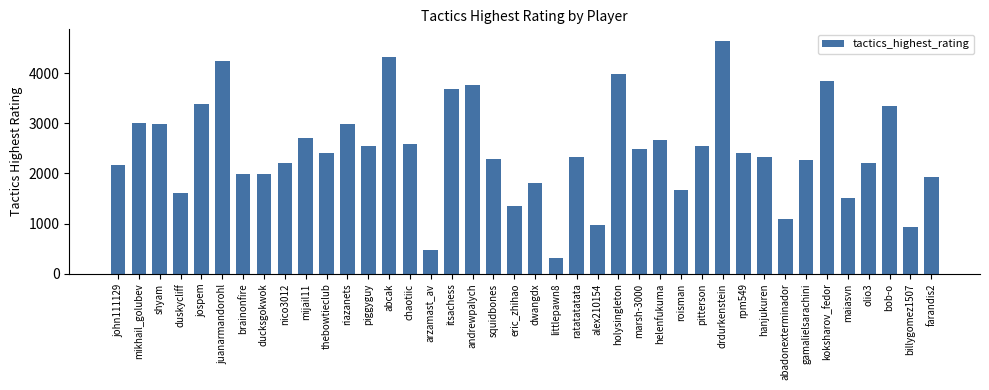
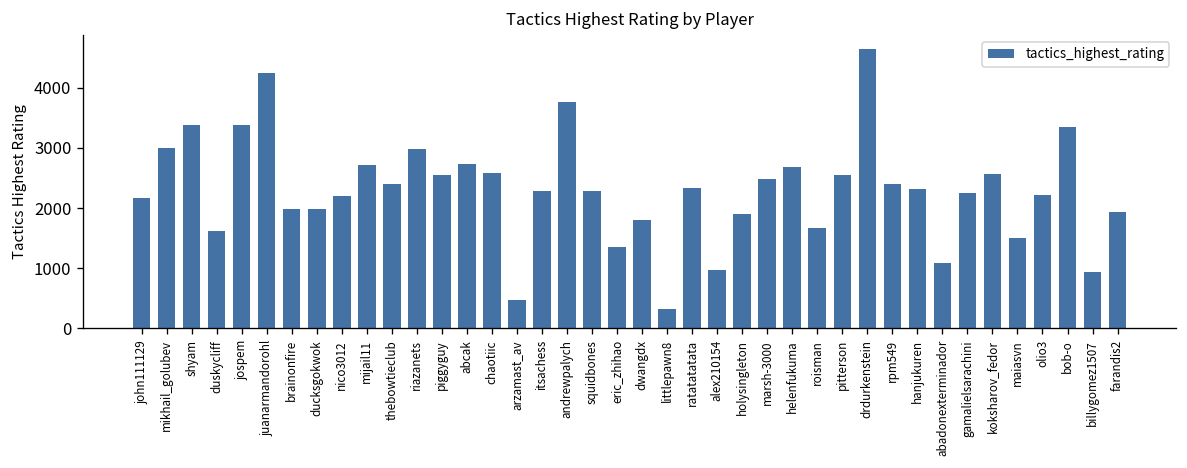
  {
    "john111129": 2200,
    "mikhail_golubev": 3000,
-   "shyam": 3000,
+   "shyam": 3400,
    "duskycliff": 1600,
    "jospem": 3400,
    "juanarmandorohl": 4200,
    "brainonfire": 2000,
    "ducksgokwok": 2000,
    "nico3012": 2200,
    "mijail11": 2700,
    "thebowtieclub": 2400,
    "riazanets": 3000,
    "piggyguy": 2600,
-   "abcak": 4300,
+   "abcak": 2700,
    "chaotiic": 2600,
    "arzamast_av": 500,
-   "itsachess": 3700,
+   "itsachess": 2300,
    "andrewpalych": 3800,
    "squidbones": 2300,
    "eric_zhihao": 1400,
    "dwangdx": 1800,
    "littlepawn8": 300,
    "ratatatatata": 2300,
    "alex210154": 1000,
-   "holysingleton": 4000,
+   "holysingleton": 1900,
    "marsh-3000": 2500,
    "helenfukuma": 2700,
    "roisman": 1700,
    "pitterson": 2600,
    "drdurkenstein": 4600,
    "rpm549": 2400,
    "hanjukuren": 2300,
    "abadonexterminador": 1100,
    "gamalielsarachini": 2300,
-   "koksharov_fedor": 3900,
+   "koksharov_fedor": 2600,
    "maiasvn": 1500,
    "olio3": 2200,
    "bob-o": 3300,
    "billygomez1507": 900,
    "farandis2": 1900
  }
